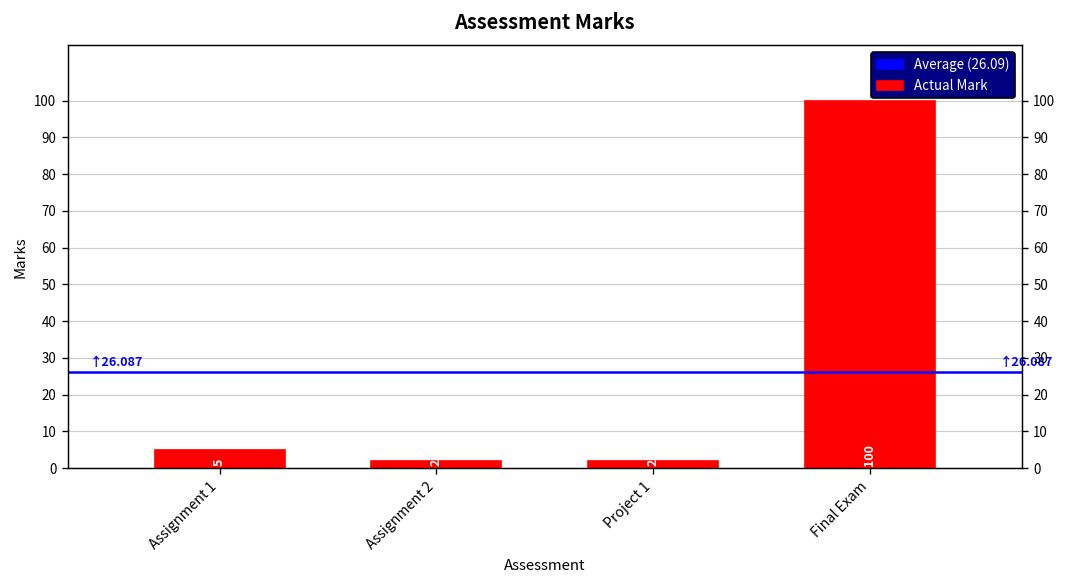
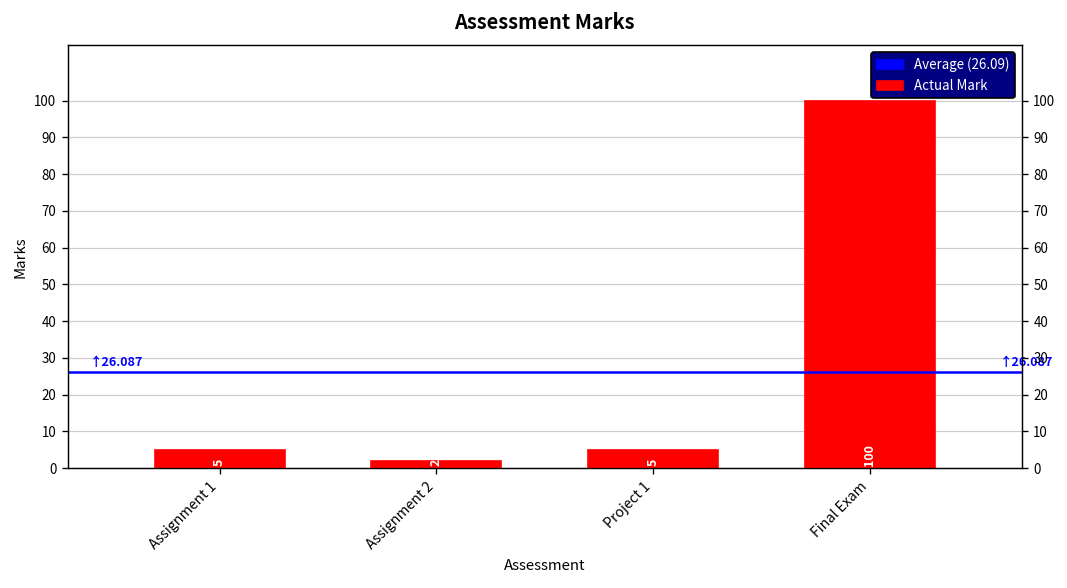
  {
    "Assignment 1": 5,
    "Assignment 2": 2,
-   "Project 1": 2,
+   "Project 1": 5,
    "Final Exam": 100
  }
